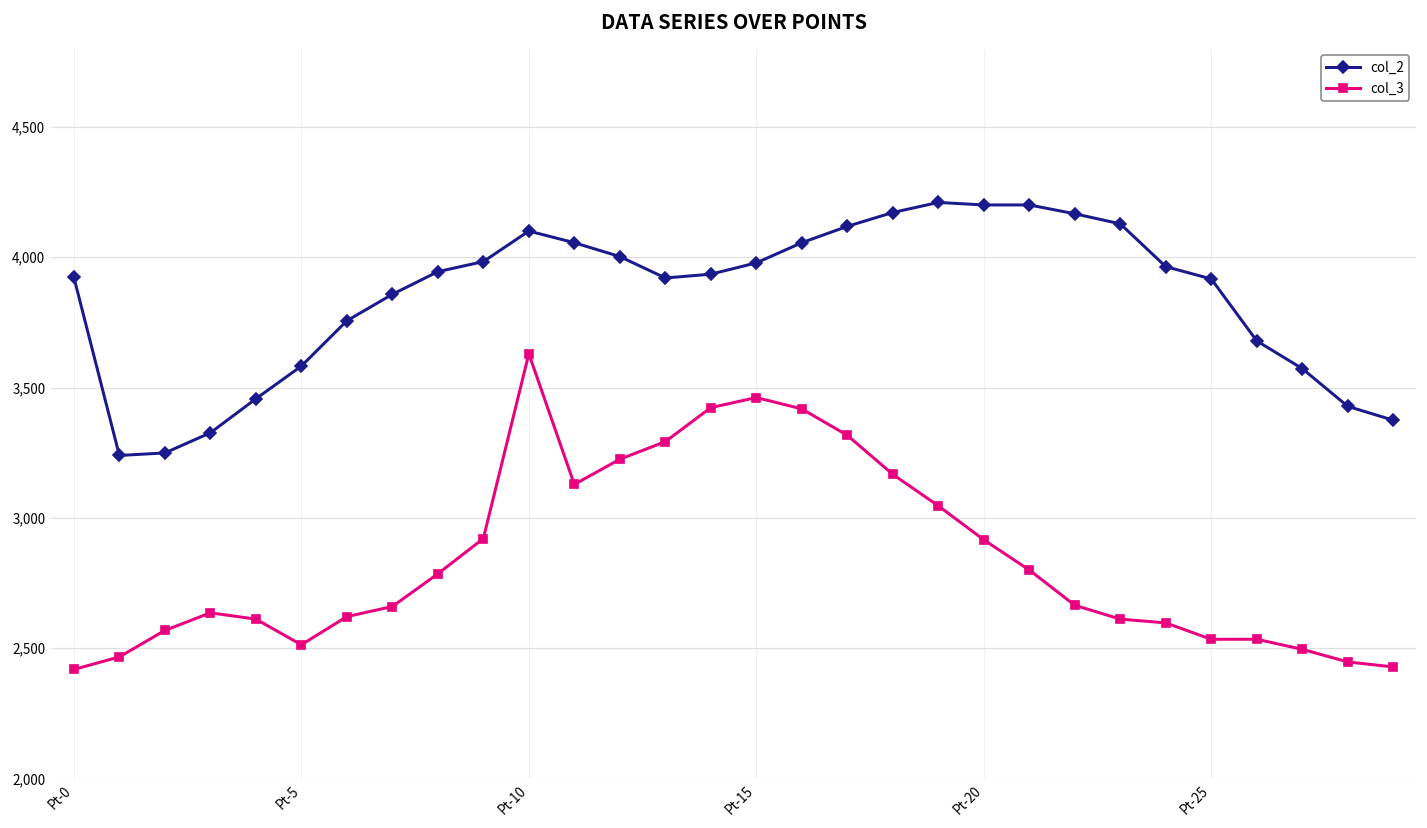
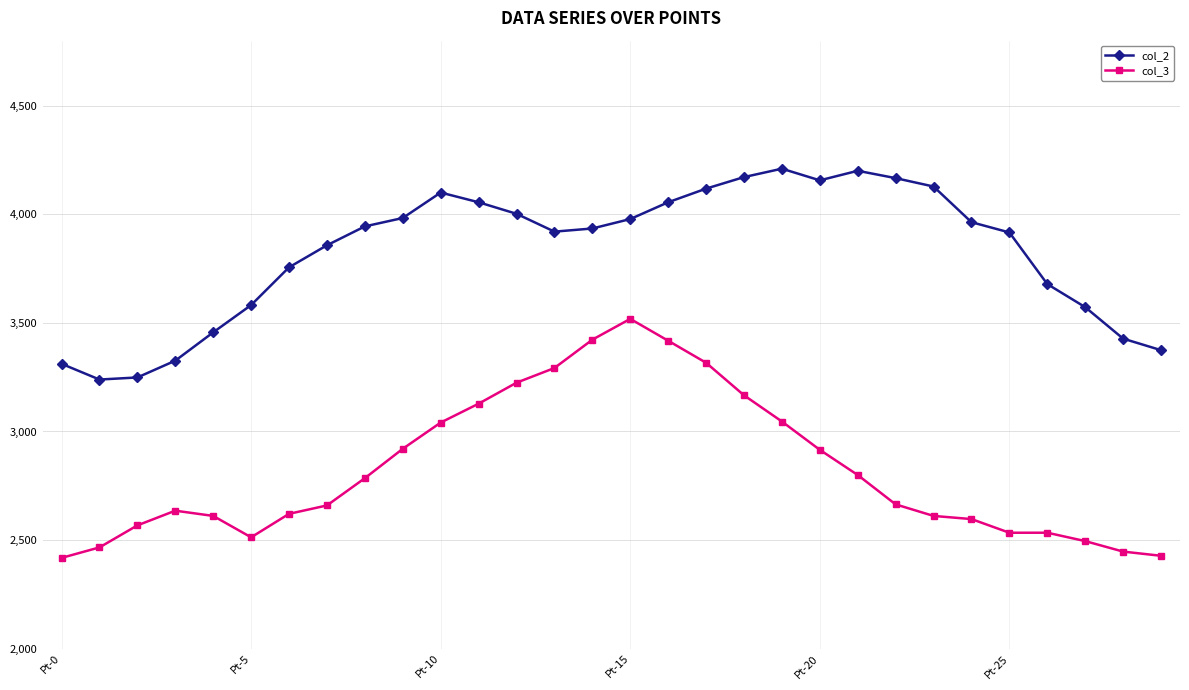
  {
    "col_2": {
-     "Pt-0": "3,920",
+     "Pt-0": "3,310",
      "Pt-5": "3,580",
      "Pt-10": "4,100",
      "Pt-15": "3,980",
-     "Pt-20": "4,200",
+     "Pt-20": "4,160",
      "Pt-25": "3,920"
    },
    "col_3": {
      "Pt-0": "2,420",
      "Pt-5": "2,510",
-     "Pt-10": "3,630",
-     "Pt-15": "3,460",
+     "Pt-10": "3,040",
+     "Pt-15": "3,520",
      "Pt-20": "2,920",
      "Pt-25": "2,530"
    }
  }
